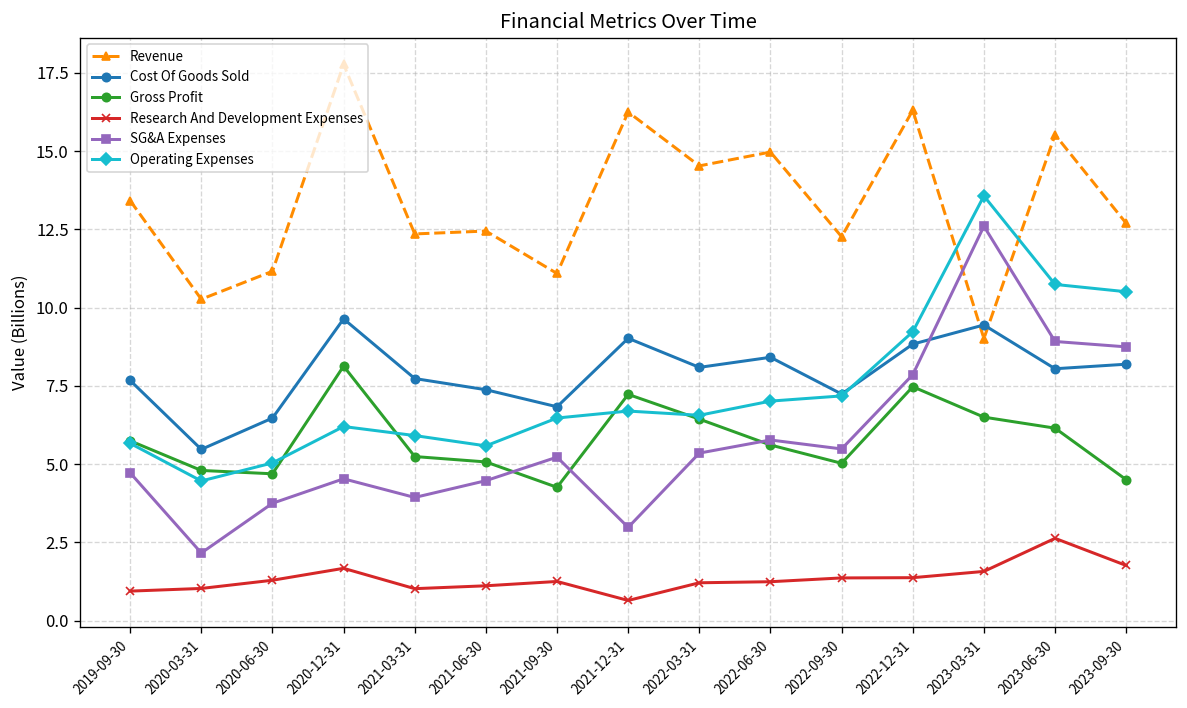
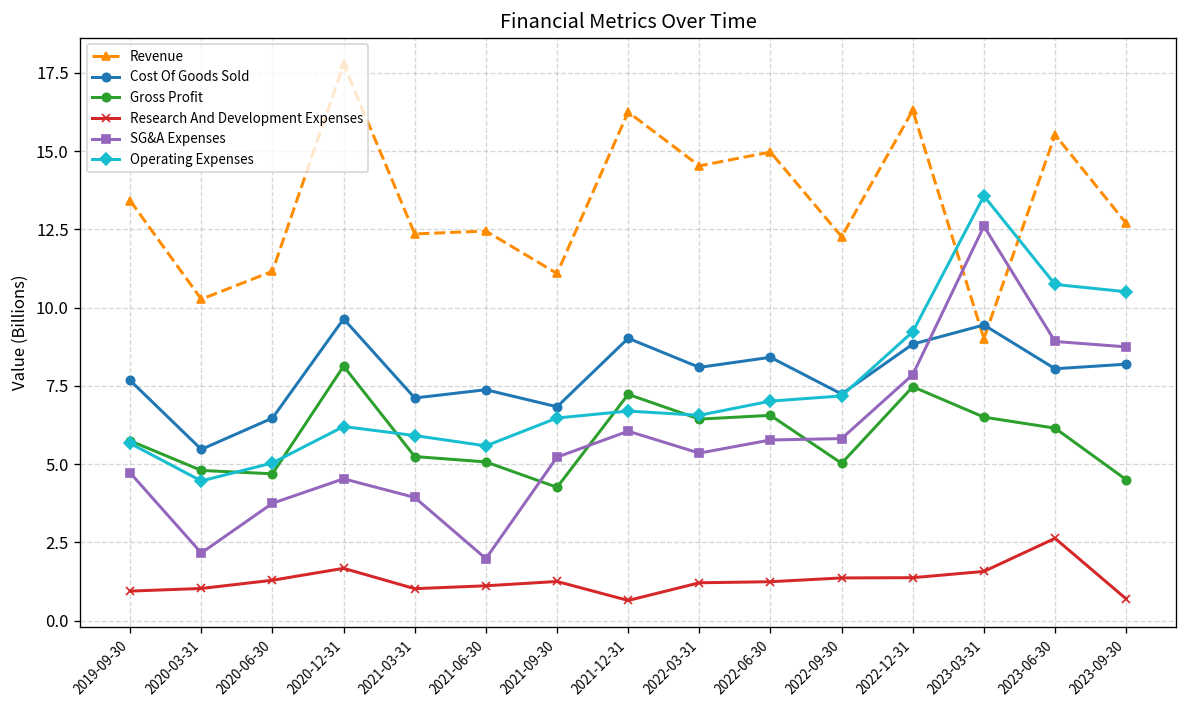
  {
    "Revenue": {
      "2019-09-30": 13.4,
      "2020-03-31": 10.3,
      "2020-06-30": 11.2,
      "2021-03-31": 12.4,
      "2021-06-30": 12.4,
      "2021-09-30": 11.1,
      "2021-12-31": 16.2,
      "2022-03-31": 14.5,
      "2022-06-30": 15.0,
      "2022-09-30": 12.3,
      "2022-12-31": 16.3,
      "2023-03-31": 9.0,
      "2023-06-30": 15.5,
      "2023-09-30": 12.7
    },
    "Cost Of Goods Sold": {
      "2019-09-30": 7.7,
      "2020-03-31": 5.5,
      "2020-06-30": 6.5,
      "2020-12-31": 9.6,
-     "2021-03-31": 7.7,
+     "2021-03-31": 7.1,
      "2021-06-30": 7.4,
      "2021-09-30": 6.8,
      "2021-12-31": 9.0,
      "2022-03-31": 8.1,
      "2022-06-30": 8.4,
      "2022-12-31": 8.8,
      "2023-03-31": 9.4,
      "2023-06-30": 8.0,
      "2023-09-30": 8.2
    },
    "Gross Profit": {
      "2020-03-31": 4.8,
      "2020-06-30": 4.7,
      "2020-12-31": 8.1,
      "2021-03-31": 5.2,
      "2021-06-30": 5.1,
      "2021-09-30": 4.3,
      "2021-12-31": 7.2,
      "2022-03-31": 6.4,
-     "2022-06-30": 5.6,
+     "2022-06-30": 6.6,
      "2022-09-30": 5.0,
      "2022-12-31": 7.5,
      "2023-03-31": 6.5,
      "2023-06-30": 6.1,
      "2023-09-30": 4.5
    },
    "Research And Development Expenses": {
      "2019-09-30": 0.9,
      "2020-03-31": 1.0,
      "2020-06-30": 1.3,
      "2020-12-31": 1.7,
      "2021-03-31": 1.0,
      "2021-06-30": 1.1,
      "2021-09-30": 1.3,
      "2021-12-31": 0.6,
      "2022-03-31": 1.2,
      "2022-06-30": 1.2,
      "2022-09-30": 1.4,
      "2022-12-31": 1.4,
      "2023-03-31": 1.6,
      "2023-06-30": 2.6,
-     "2023-09-30": 1.8
+     "2023-09-30": 0.7
    },
    "SG&A Expenses": {
      "2019-09-30": 4.7,
      "2020-03-31": 2.2,
      "2020-06-30": 3.7,
      "2020-12-31": 4.5,
      "2021-03-31": 3.9,
-     "2021-06-30": 4.5,
+     "2021-06-30": 2.0,
      "2021-09-30": 5.2,
-     "2021-12-31": 3.0,
+     "2021-12-31": 6.1,
      "2022-03-31": 5.4,
      "2022-06-30": 5.8,
-     "2022-09-30": 5.5,
+     "2022-09-30": 5.8,
      "2022-12-31": 7.9,
      "2023-03-31": 12.6,
      "2023-06-30": 8.9,
      "2023-09-30": 8.7
    },
    "Operating Expenses": {
      "2020-03-31": 4.5,
      "2020-06-30": 5.0,
      "2020-12-31": 6.2,
      "2021-03-31": 5.9,
      "2021-06-30": 5.6,
      "2021-09-30": 6.5,
      "2021-12-31": 6.7,
      "2022-03-31": 6.6,
      "2022-06-30": 7.0,
      "2022-12-31": 9.2,
      "2023-03-31": 13.6,
      "2023-06-30": 10.7,
      "2023-09-30": 10.5
    }
  }
